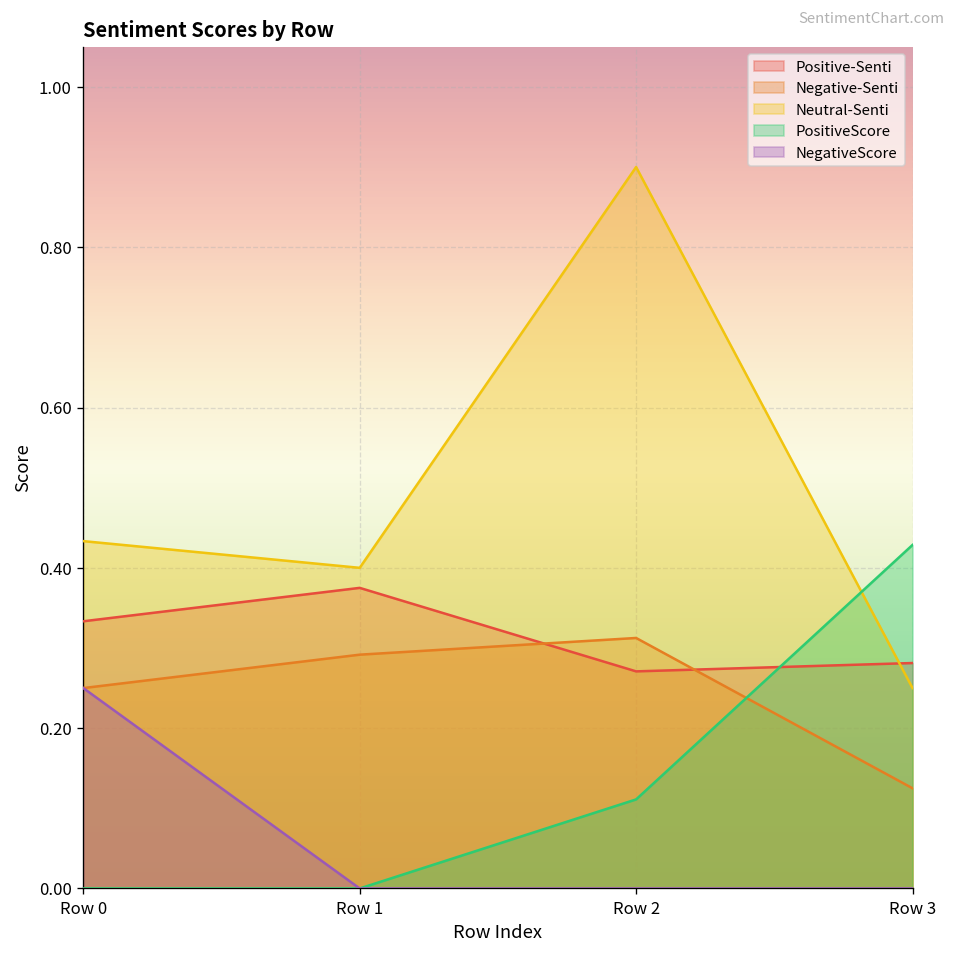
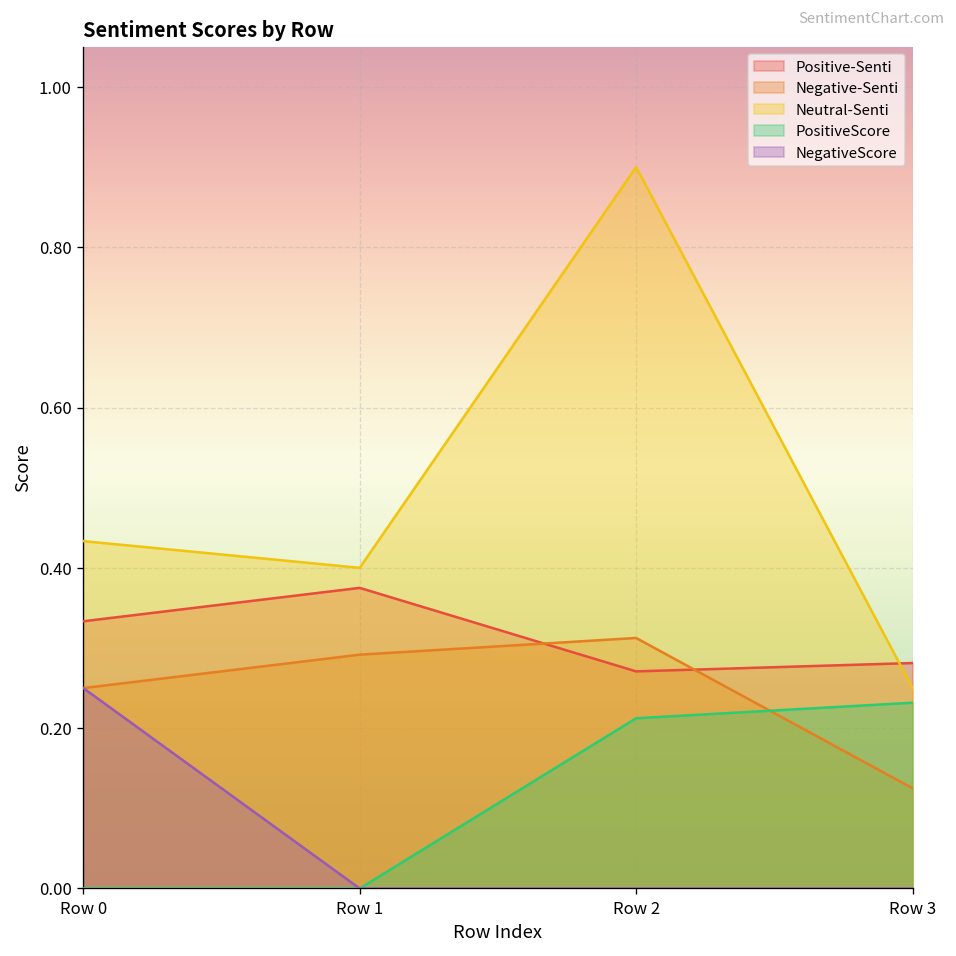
  {
    "PositiveScore": {
      "Row 0": 0.00,
-     "Row 2": 0.11,
-     "Row 3": 0.43
+     "Row 2": 0.21,
+     "Row 3": 0.23
    },
    "NegativeScore": {
      "Row 2": 0.00,
      "Row 3": 0.00
    }
  }
